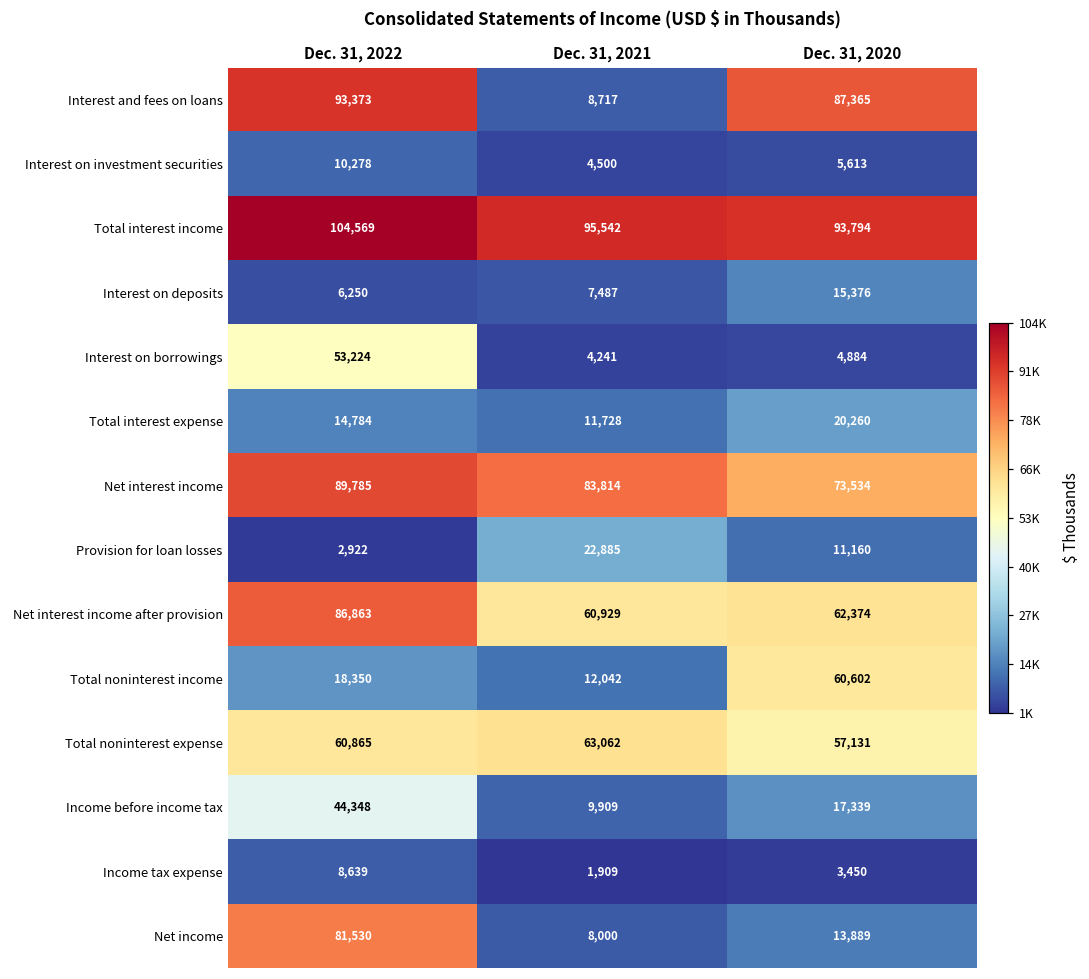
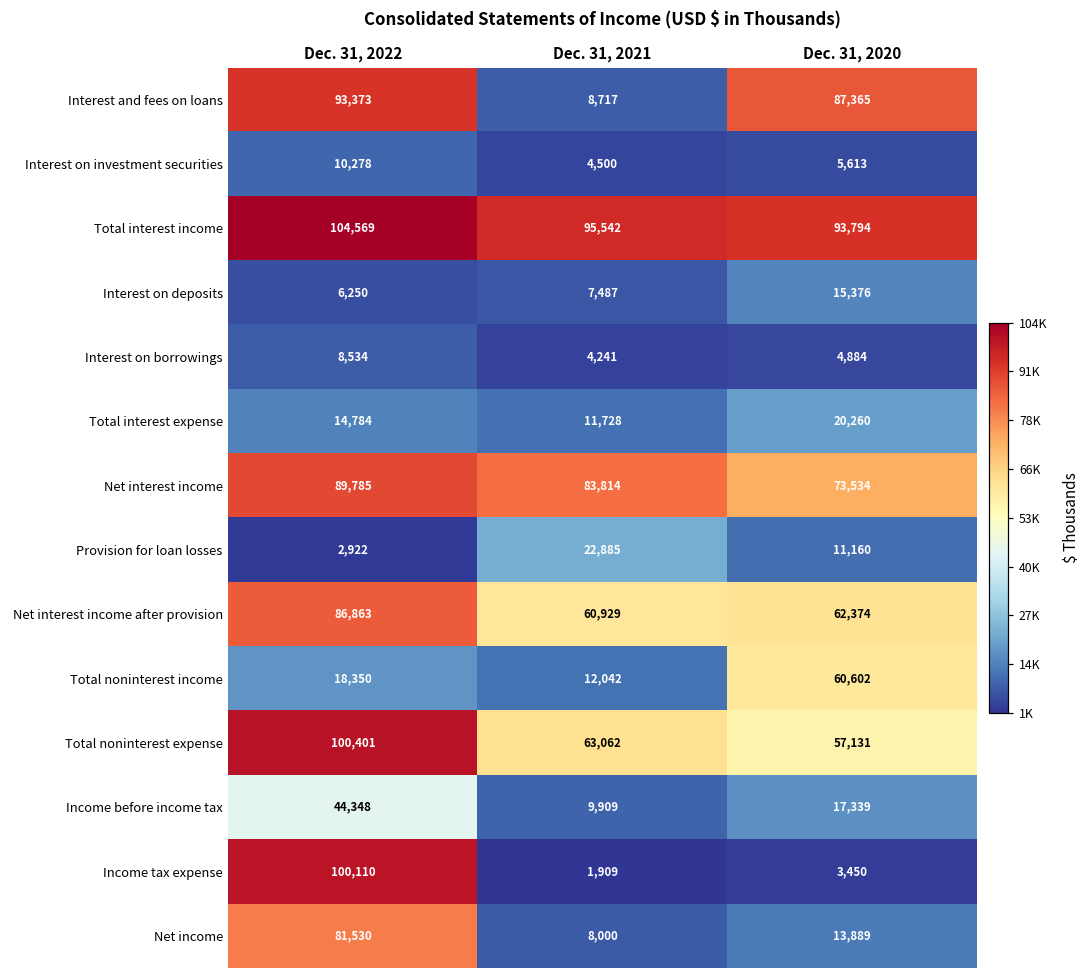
  {
    "Interest and fees on loans": {
      "Dec. 31, 2022": "93,373",
      "Dec. 31, 2021": "8,717",
      "Dec. 31, 2020": "87,365"
    },
    "Interest on investment securities": {
      "Dec. 31, 2022": "10,278",
      "Dec. 31, 2021": "4,500",
      "Dec. 31, 2020": "5,613"
    },
    "Total interest income": {
      "Dec. 31, 2022": "104,569",
      "Dec. 31, 2021": "95,542",
      "Dec. 31, 2020": "93,794"
    },
    "Interest on deposits": {
      "Dec. 31, 2022": "6,250",
      "Dec. 31, 2021": "7,487",
      "Dec. 31, 2020": "15,376"
    },
    "Interest on borrowings": {
-     "Dec. 31, 2022": "53,224",
+     "Dec. 31, 2022": "8,534",
      "Dec. 31, 2021": "4,241",
      "Dec. 31, 2020": "4,884"
    },
    "Total interest expense": {
      "Dec. 31, 2022": "14,784",
      "Dec. 31, 2021": "11,728",
      "Dec. 31, 2020": "20,260"
    },
    "Net interest income": {
      "Dec. 31, 2022": "89,785",
      "Dec. 31, 2021": "83,814",
      "Dec. 31, 2020": "73,534"
    },
    "Provision for loan losses": {
      "Dec. 31, 2022": "2,922",
      "Dec. 31, 2021": "22,885",
      "Dec. 31, 2020": "11,160"
    },
    "Net interest income after provision": {
      "Dec. 31, 2022": "86,863",
      "Dec. 31, 2021": "60,929",
      "Dec. 31, 2020": "62,374"
    },
    "Total noninterest income": {
      "Dec. 31, 2022": "18,350",
      "Dec. 31, 2021": "12,042",
      "Dec. 31, 2020": "60,602"
    },
    "Total noninterest expense": {
-     "Dec. 31, 2022": "60,865",
+     "Dec. 31, 2022": "100,401",
      "Dec. 31, 2021": "63,062",
      "Dec. 31, 2020": "57,131"
    },
    "Income before income tax": {
      "Dec. 31, 2022": "44,348",
      "Dec. 31, 2021": "9,909",
      "Dec. 31, 2020": "17,339"
    },
    "Income tax expense": {
-     "Dec. 31, 2022": "8,639",
+     "Dec. 31, 2022": "100,110",
      "Dec. 31, 2021": "1,909",
      "Dec. 31, 2020": "3,450"
    },
    "Net income": {
      "Dec. 31, 2022": "81,530",
      "Dec. 31, 2021": "8,000",
      "Dec. 31, 2020": "13,889"
    }
  }
